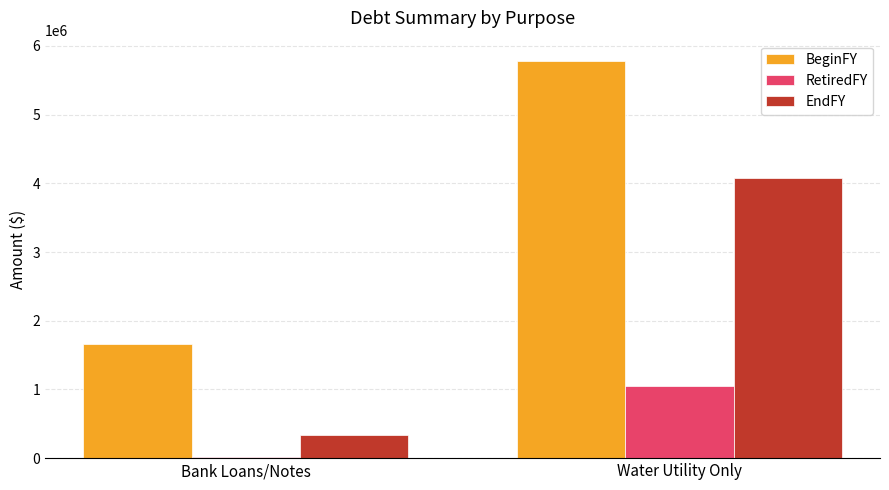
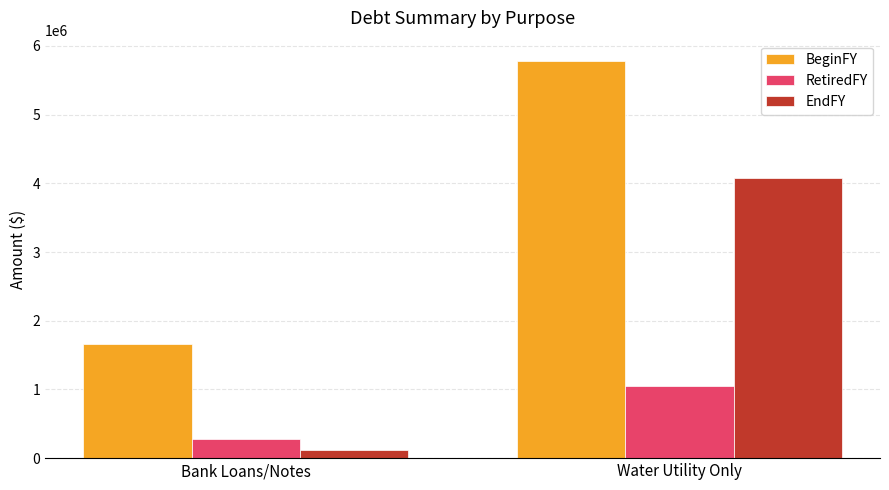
  {
    "BeginFY": {
      "Bank Loans/Notes": 1700000,
      "Water Utility Only": 5800000
    },
    "RetiredFY": {
-     "Bank Loans/Notes": 0,
+     "Bank Loans/Notes": 300000,
      "Water Utility Only": 1100000
    },
    "EndFY": {
-     "Bank Loans/Notes": 300000,
+     "Bank Loans/Notes": 100000,
      "Water Utility Only": 4100000
    }
  }
